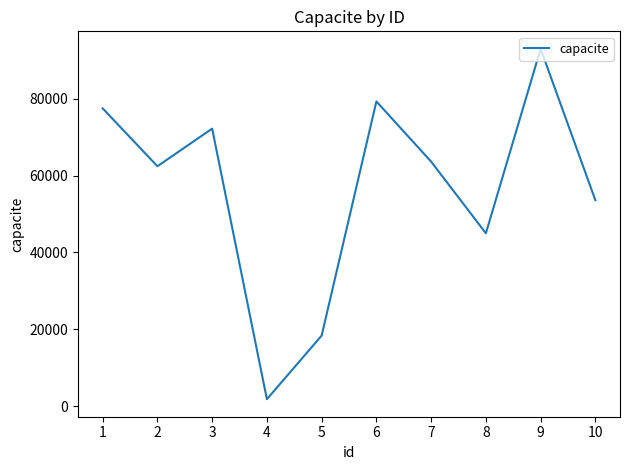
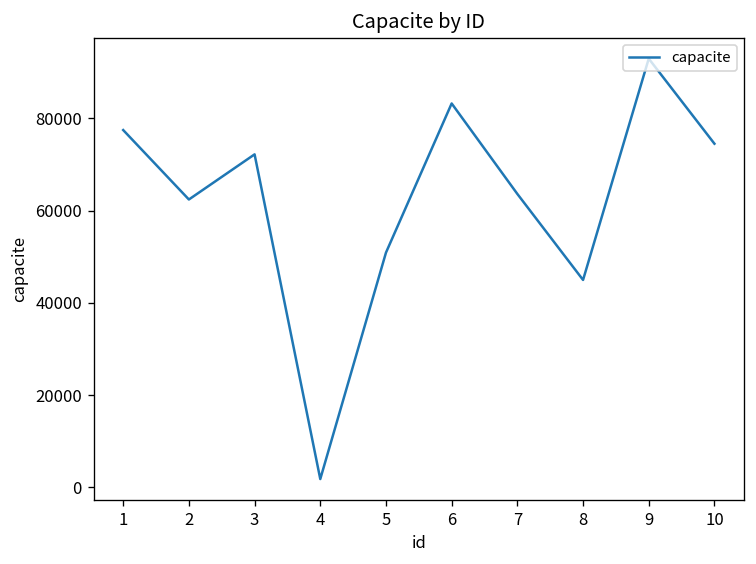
  {
    "1": 77000,
    "2": 62000,
    "3": 72000,
    "4": 2000,
-   "5": 18000,
-   "6": 79000,
+   "5": 51000,
+   "6": 83000,
    "7": 64000,
    "8": 45000,
-   "10": 54000
+   "10": 75000
  }
